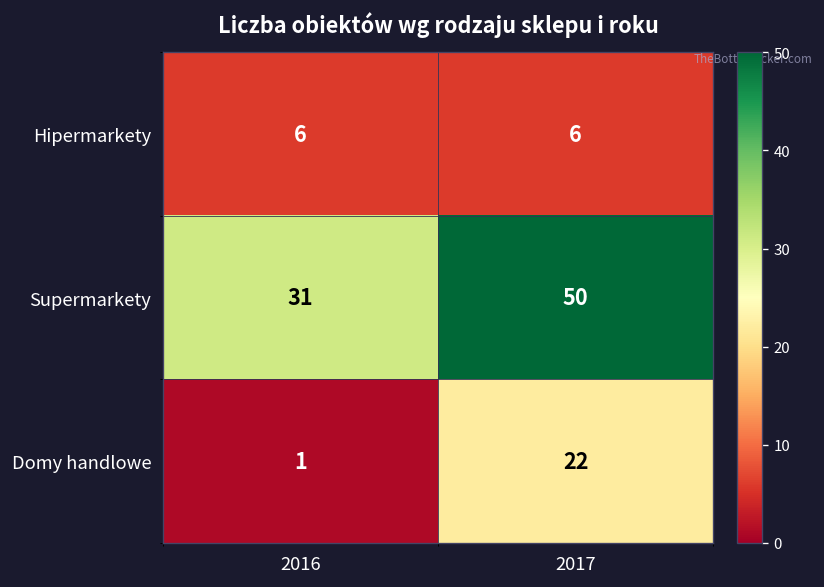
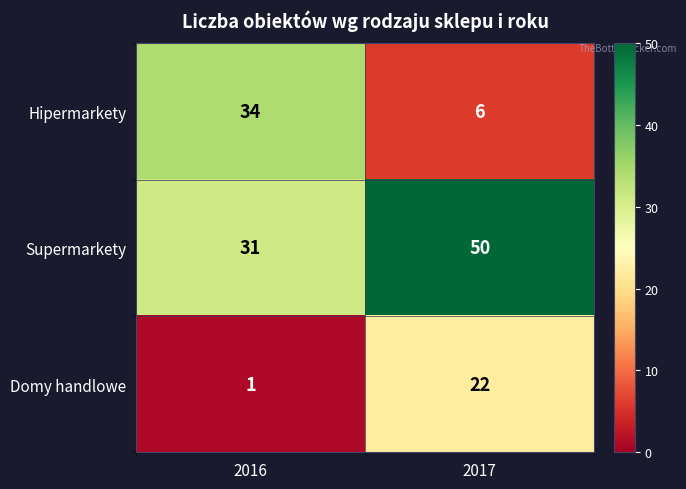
  {
    "Hipermarkety": {
-     "2016": 6,
+     "2016": 34,
      "2017": 6
    },
    "Supermarkety": {
      "2016": 31,
      "2017": 50
    },
    "Domy handlowe": {
      "2016": 1,
      "2017": 22
    }
  }
